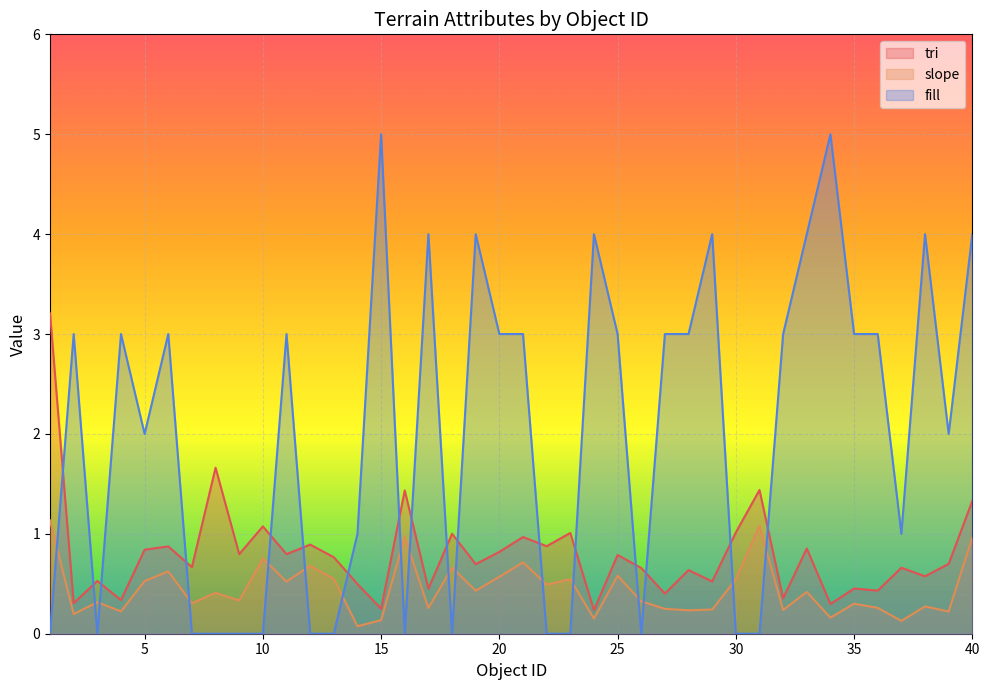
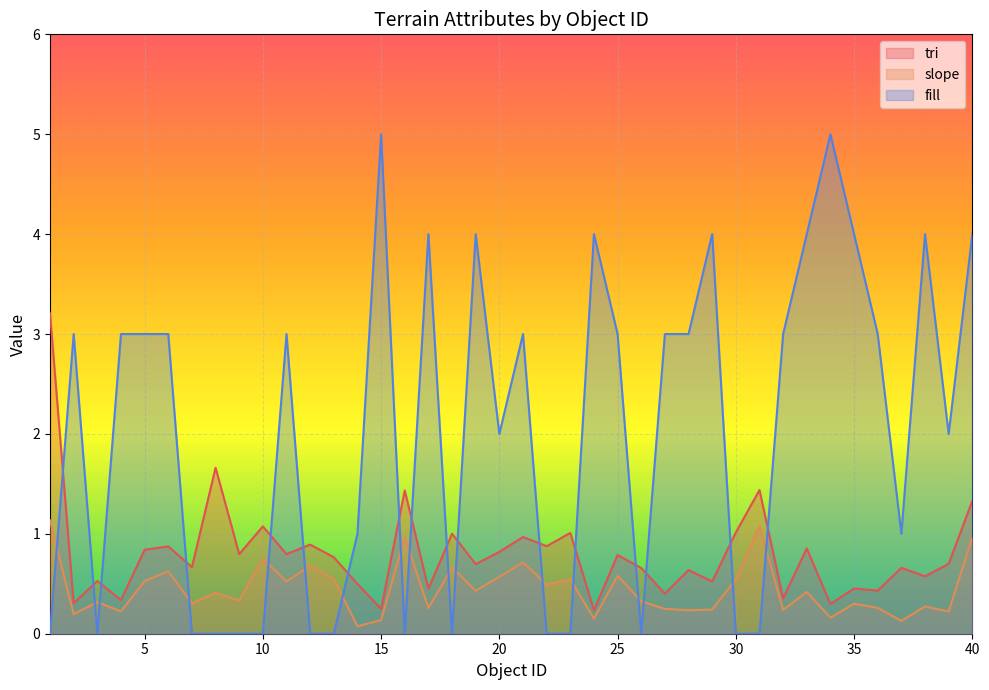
  {
    "fill": {
-     "5": 2,
+     "5": 3,
      "10": 0,
      "15": 5,
-     "20": 3,
+     "20": 2,
      "25": 3,
      "30": 0,
-     "35": 3,
+     "35": 4,
      "40": 4
    }
  }
